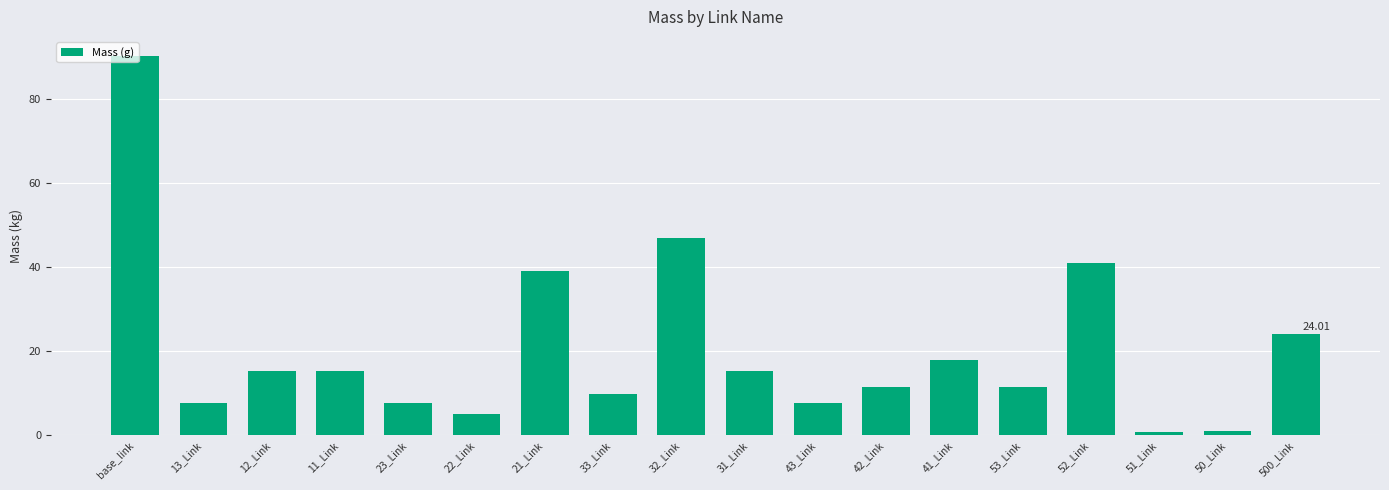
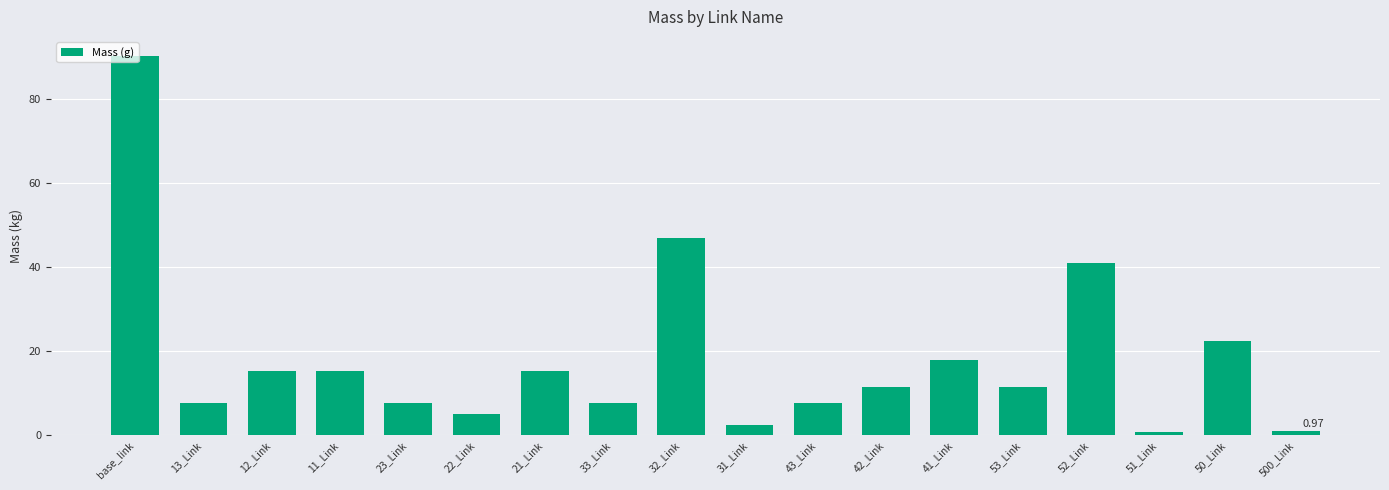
  {
-   "21_Link": 39,
-   "33_Link": 10,
-   "31_Link": 15,
-   "50_Link": 1,
-   "500_Link": 24.01
+   "21_Link": 15,
+   "33_Link": 8,
+   "31_Link": 2,
+   "50_Link": 22,
+   "500_Link": 0.97
  }
